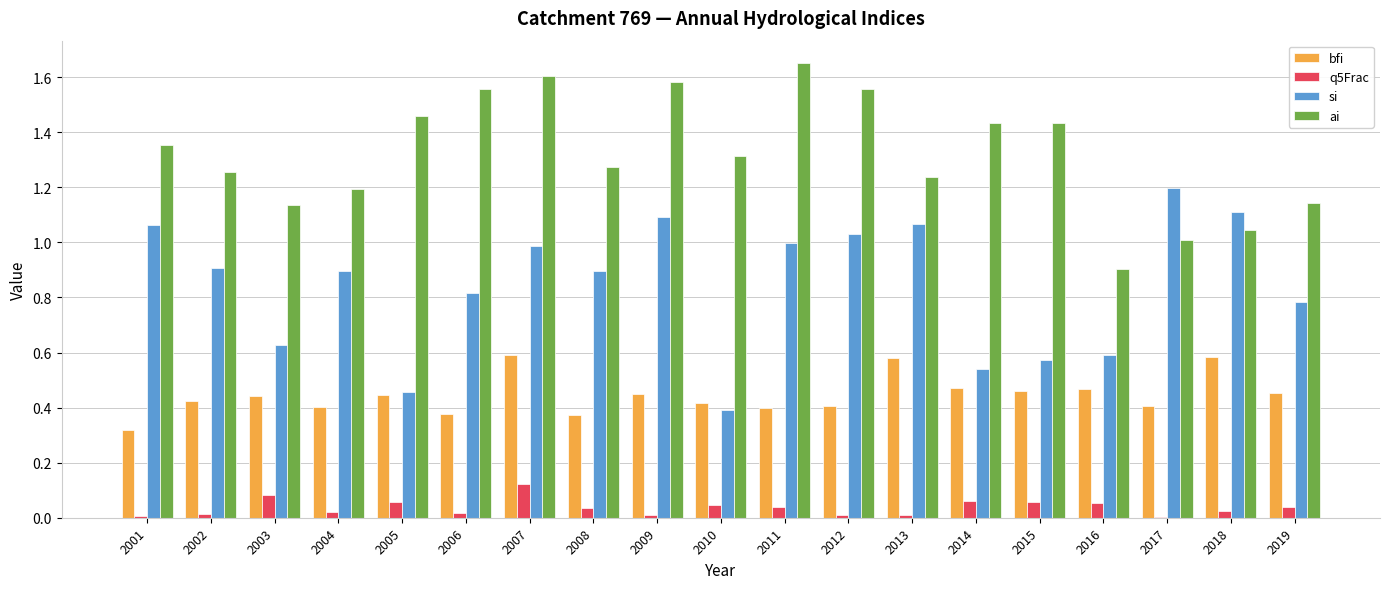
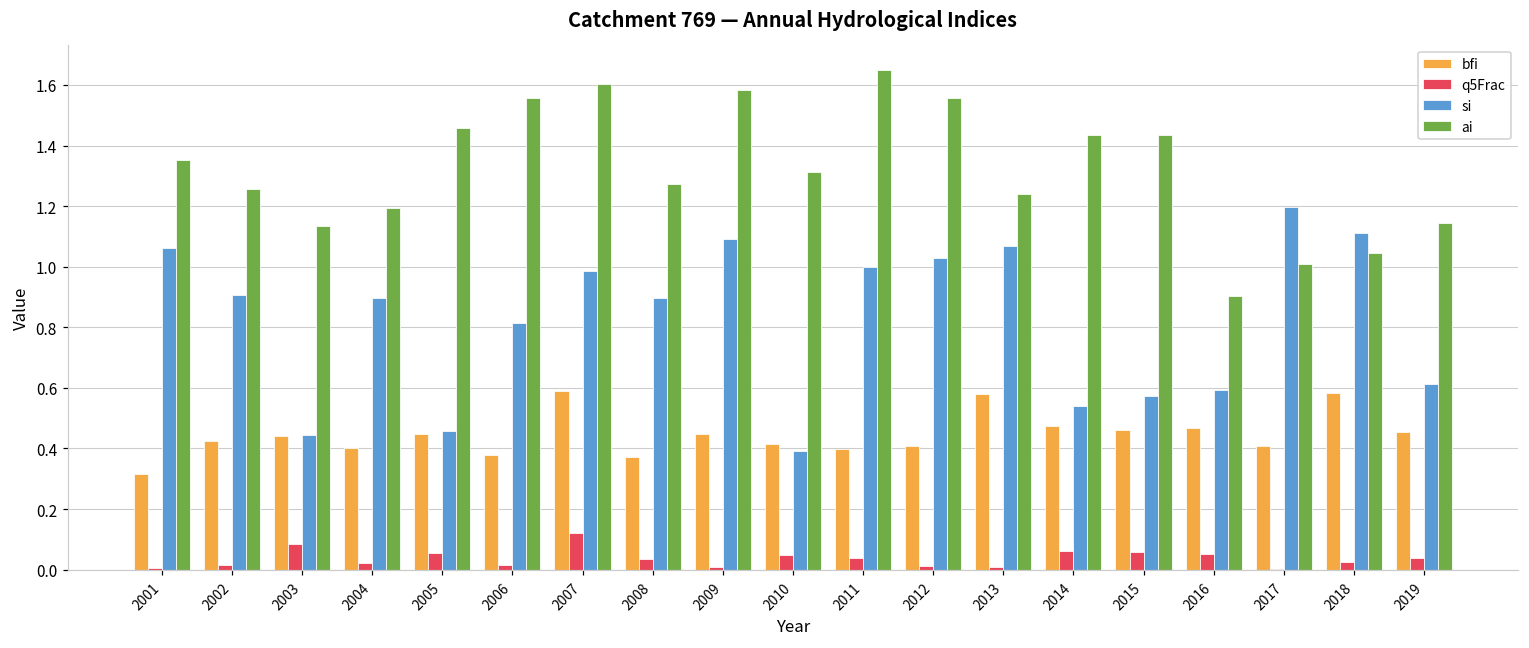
  {
    "bfi": {
      "2001": 0.32,
      "2002": 0.42,
      "2003": 0.44,
      "2004": 0.40,
      "2005": 0.45,
      "2006": 0.38,
      "2007": 0.59,
      "2008": 0.37,
      "2009": 0.45,
      "2010": 0.42,
      "2011": 0.40,
      "2012": 0.41,
      "2013": 0.58,
      "2014": 0.47,
      "2015": 0.46,
      "2016": 0.47,
      "2017": 0.41,
      "2018": 0.58,
      "2019": 0.45
    },
    "q5Frac": {
      "2002": 0.02,
      "2003": 0.08,
      "2004": 0.02,
      "2005": 0.06,
      "2006": 0.02,
      "2007": 0.12,
      "2008": 0.03,
      "2010": 0.05,
      "2011": 0.04,
      "2012": 0.01,
      "2014": 0.06,
      "2015": 0.06,
      "2016": 0.05,
      "2018": 0.02,
      "2019": 0.04
    },
    "si": {
      "2001": 1.06,
      "2002": 0.91,
-     "2003": 0.63,
+     "2003": 0.44,
      "2004": 0.90,
      "2005": 0.46,
      "2006": 0.81,
      "2007": 0.99,
      "2008": 0.90,
      "2009": 1.09,
      "2010": 0.39,
      "2011": 1.00,
      "2012": 1.03,
      "2013": 1.07,
      "2014": 0.54,
      "2015": 0.57,
      "2016": 0.59,
      "2017": 1.20,
      "2018": 1.11,
-     "2019": 0.78
+     "2019": 0.61
    },
    "ai": {
      "2001": 1.35,
      "2002": 1.26,
      "2003": 1.14,
      "2004": 1.19,
      "2005": 1.46,
      "2006": 1.56,
      "2007": 1.60,
      "2008": 1.27,
      "2009": 1.58,
      "2010": 1.31,
      "2011": 1.65,
      "2012": 1.56,
      "2013": 1.24,
      "2014": 1.44,
      "2015": 1.43,
      "2016": 0.90,
      "2017": 1.01,
      "2018": 1.04,
      "2019": 1.14
    }
  }
